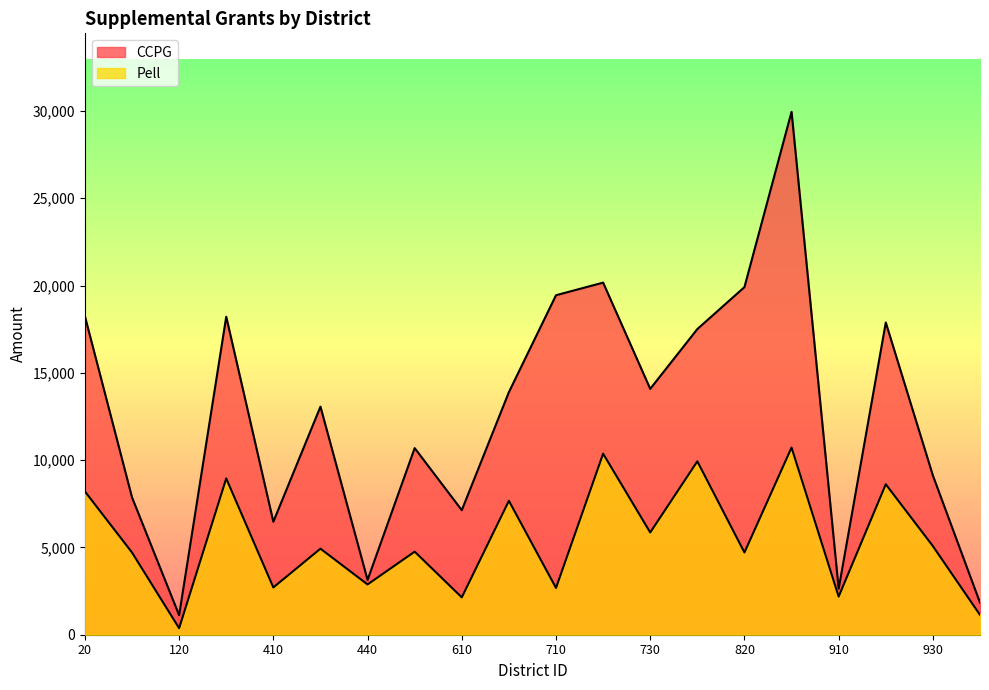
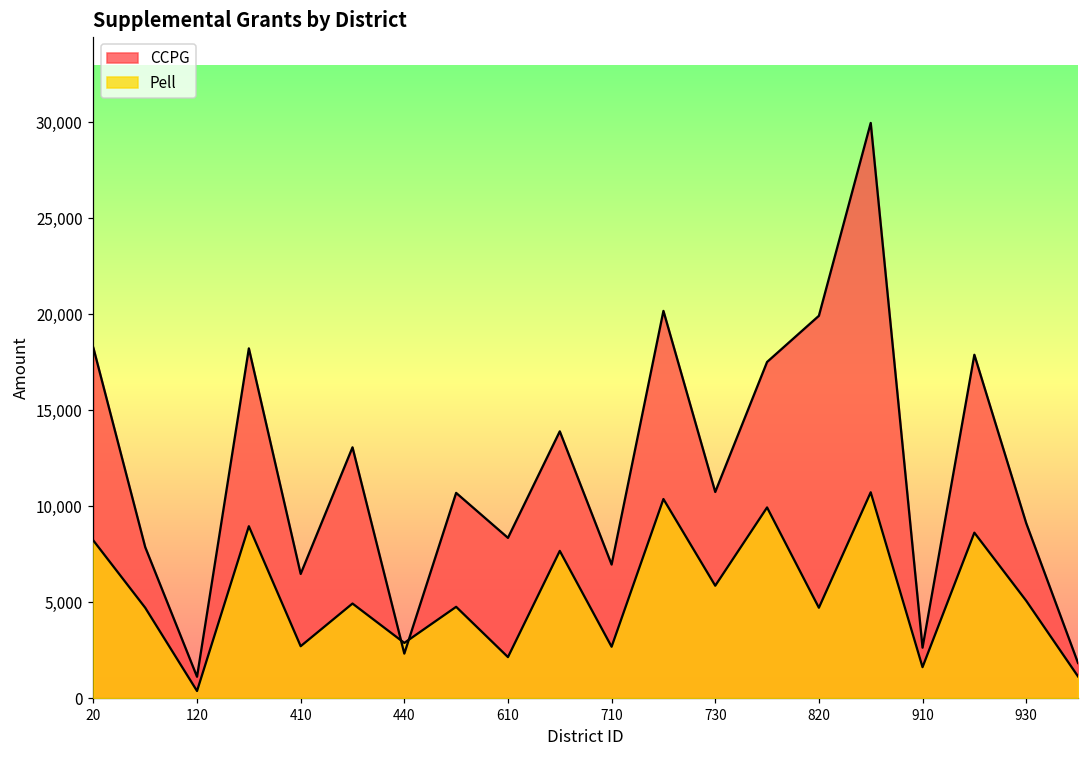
  {
    "CCPG": {
      "20": "18,200",
      "120": "1,100",
      "410": "6,500",
-     "440": "3,100",
-     "610": "7,100",
-     "710": "19,400",
-     "730": "14,100",
+     "440": "2,300",
+     "610": "8,300",
+     "710": "7,000",
+     "730": "10,700",
      "820": "19,900",
      "910": "2,600",
      "930": "9,100"
    },
    "Pell": {
      "20": "8,200",
      "120": "400",
      "410": "2,700",
      "440": "2,900",
      "610": "2,100",
      "710": "2,700",
      "730": "5,900",
      "820": "4,700",
-     "910": "2,200",
+     "910": "1,600",
      "930": "5,100"
    }
  }
